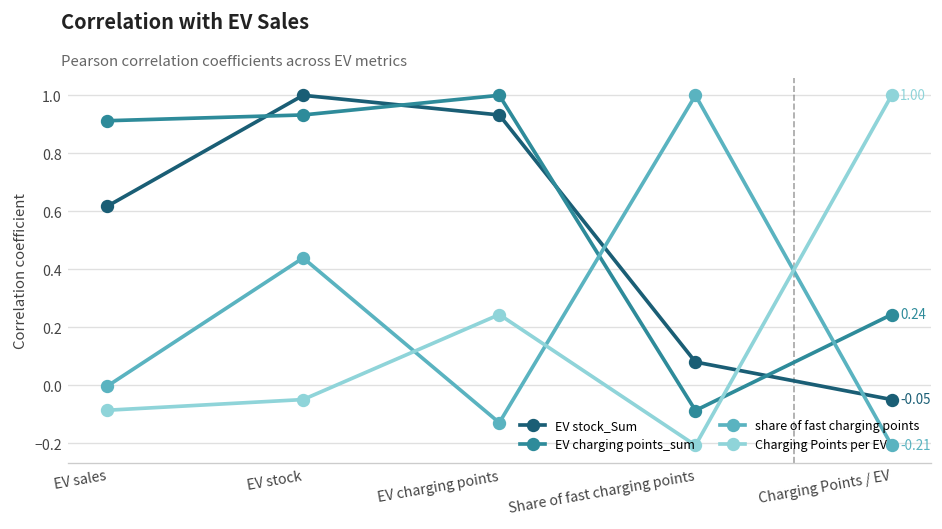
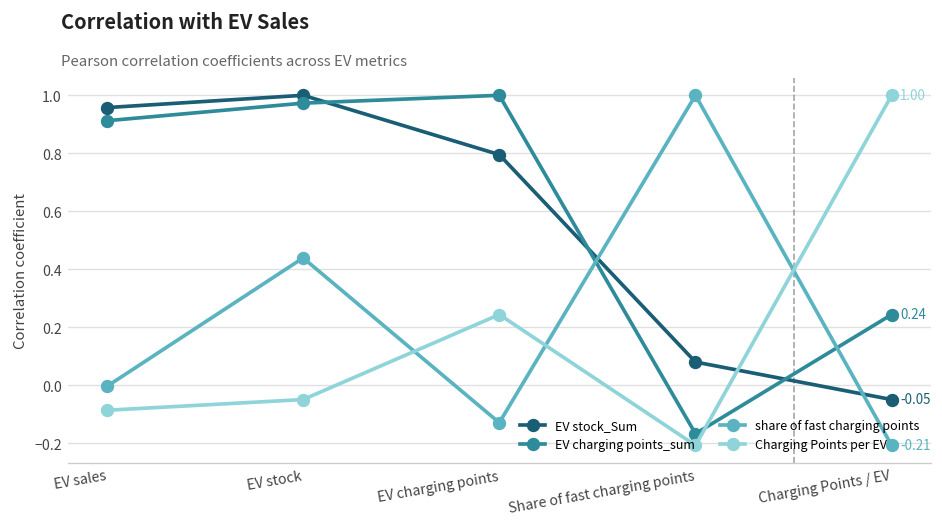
  {
    "EV stock_Sum": {
-     "EV sales": 0.62,
+     "EV sales": 0.96,
      "EV stock": 1.00,
-     "EV charging points": 0.93,
+     "EV charging points": 0.80,
      "Share of fast charging points": 0.08
    },
    "EV charging points_sum": {
      "EV sales": 0.91,
-     "EV stock": 0.93,
+     "EV stock": 0.97,
      "EV charging points": 1.00,
-     "Share of fast charging points": -0.09
+     "Share of fast charging points": -0.17
    },
    "share of fast charging points": {
      "Charging Points / EV": -0.21
    },
    "Charging Points per EV": {
      "Charging Points / EV": 1.00
    }
  }
